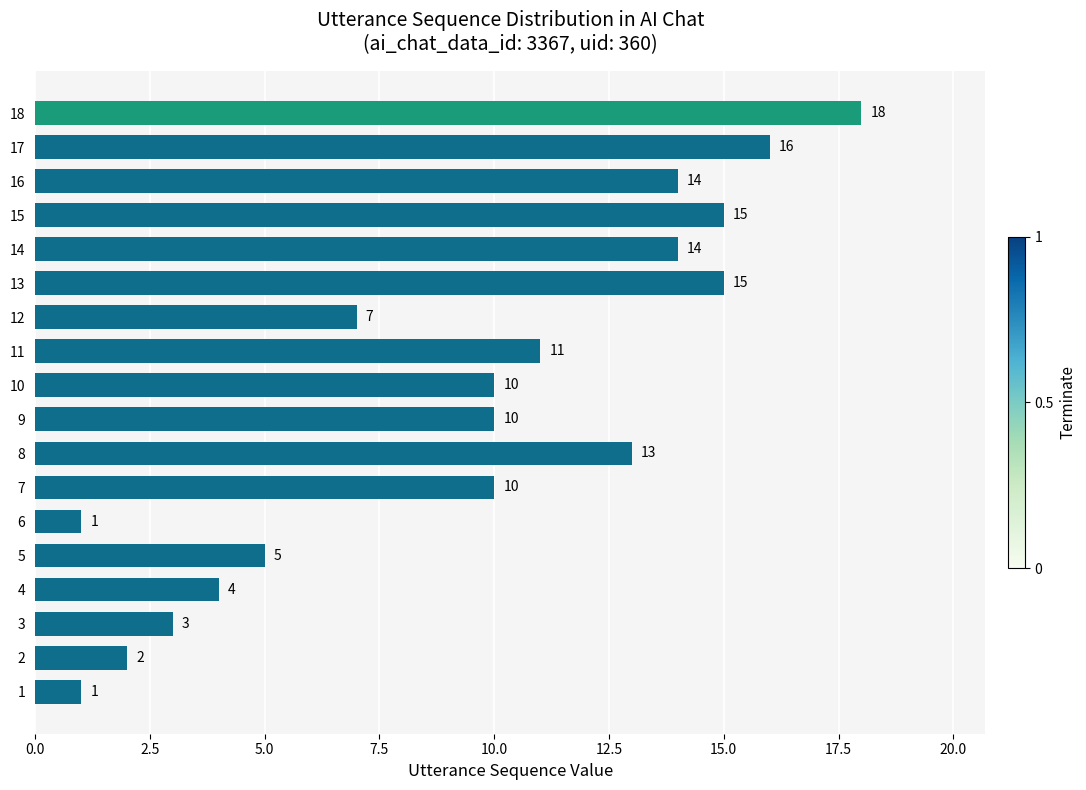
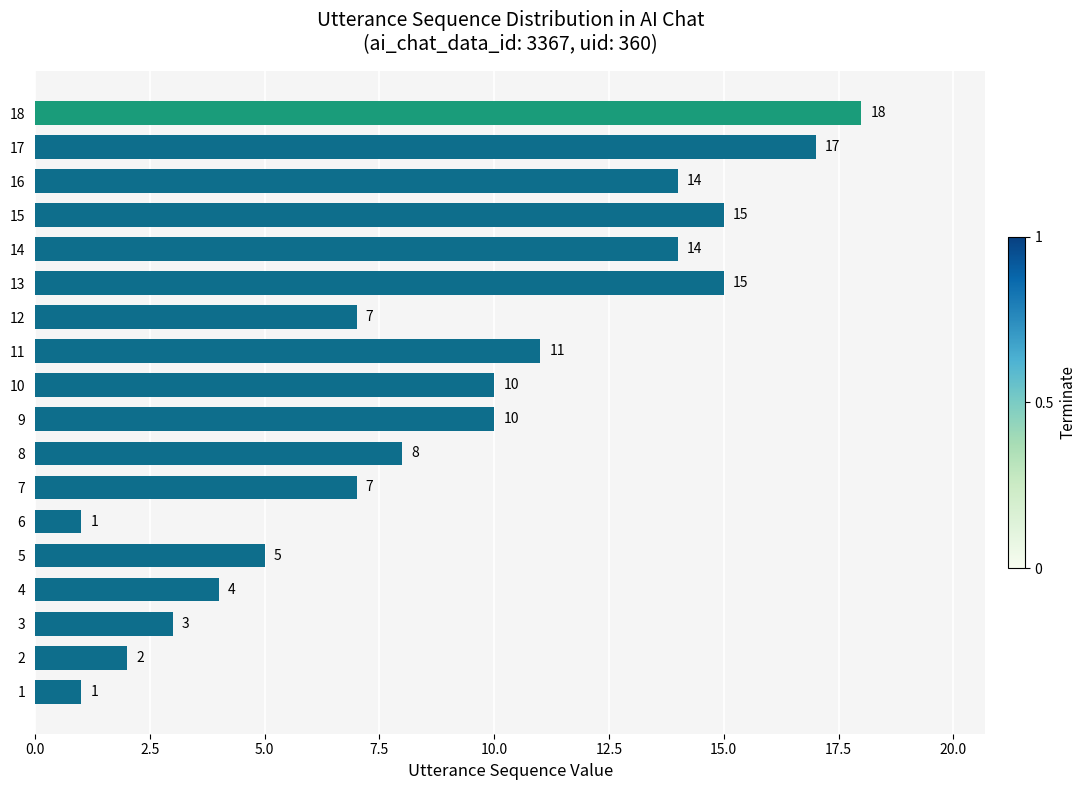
  {
    "18": 18,
-   "17": 16,
+   "17": 17,
    "16": 14,
    "15": 15,
    "14": 14,
    "13": 15,
    "12": 7,
    "11": 11,
    "10": 10,
    "9": 10,
-   "8": 13,
-   "7": 10,
+   "8": 8,
+   "7": 7,
    "6": 1,
    "5": 5,
    "4": 4,
    "3": 3,
    "2": 2,
    "1": 1
  }
